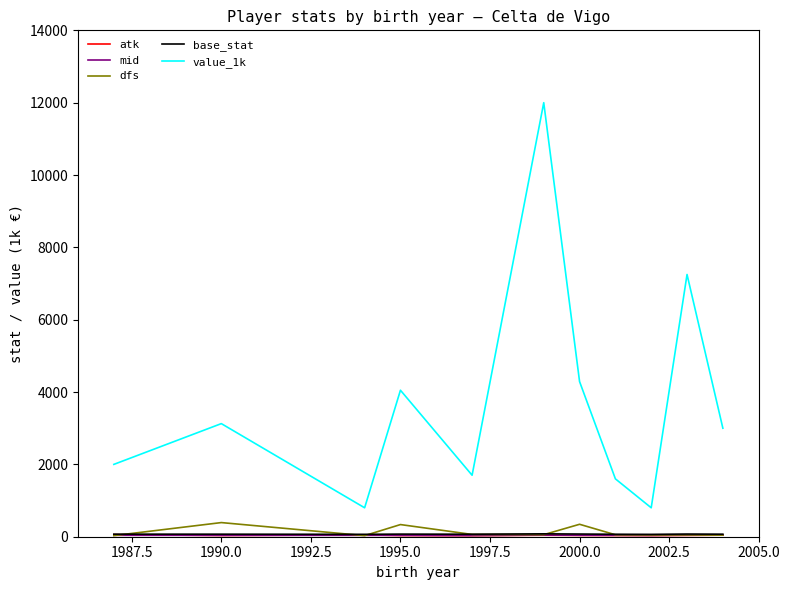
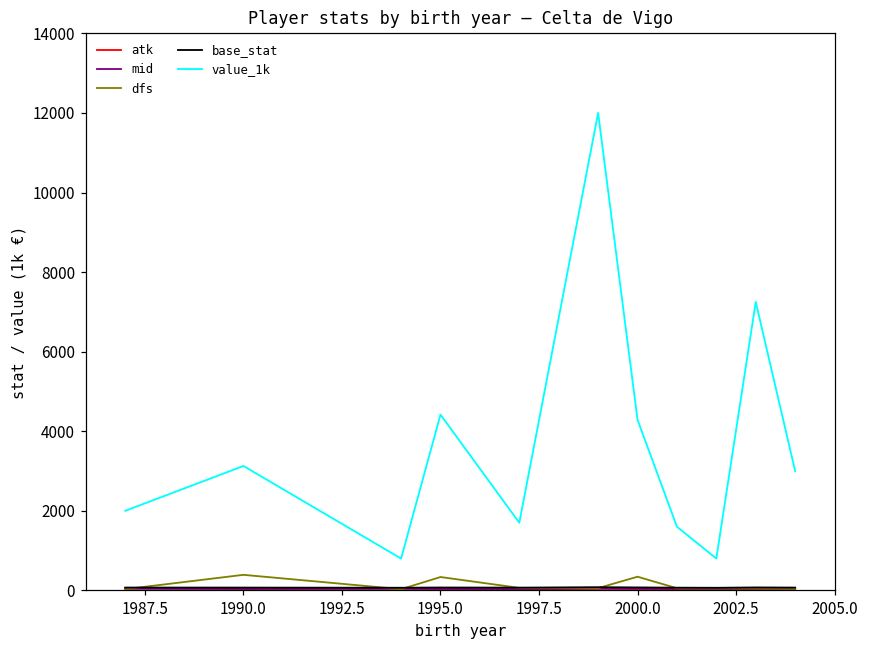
  {
    "dfs": {
      "1990.0": 400,
      "1995.0": 300,
      "2000.0": 300
    },
    "value_1k": {
      "1990.0": 3100,
-     "1995.0": 4100,
+     "1995.0": 4400,
      "2000.0": 4300
    }
  }
